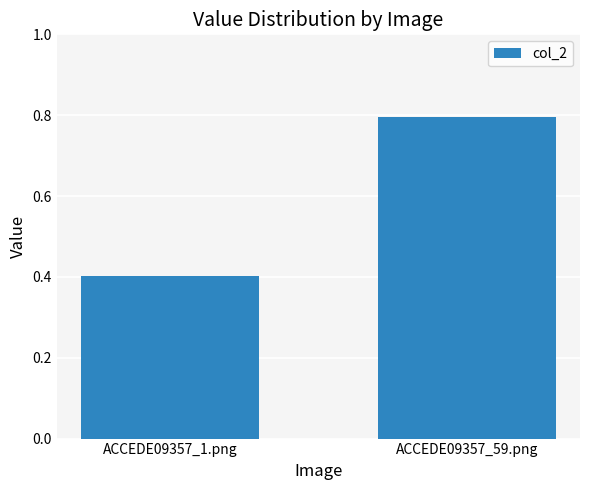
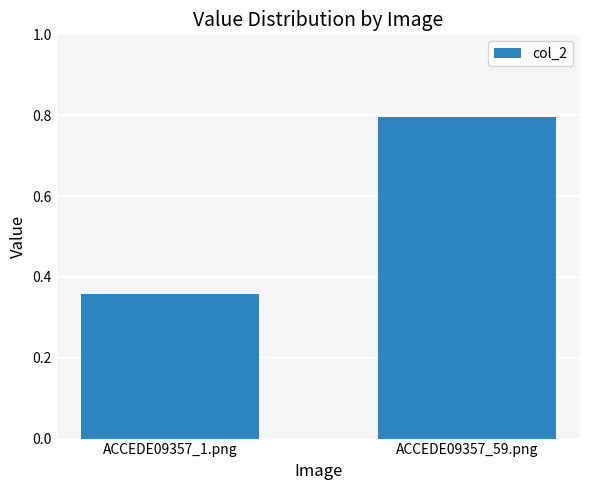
  {
-   "ACCEDE09357_1.png": 0.40,
+   "ACCEDE09357_1.png": 0.36,
    "ACCEDE09357_59.png": 0.80
  }
